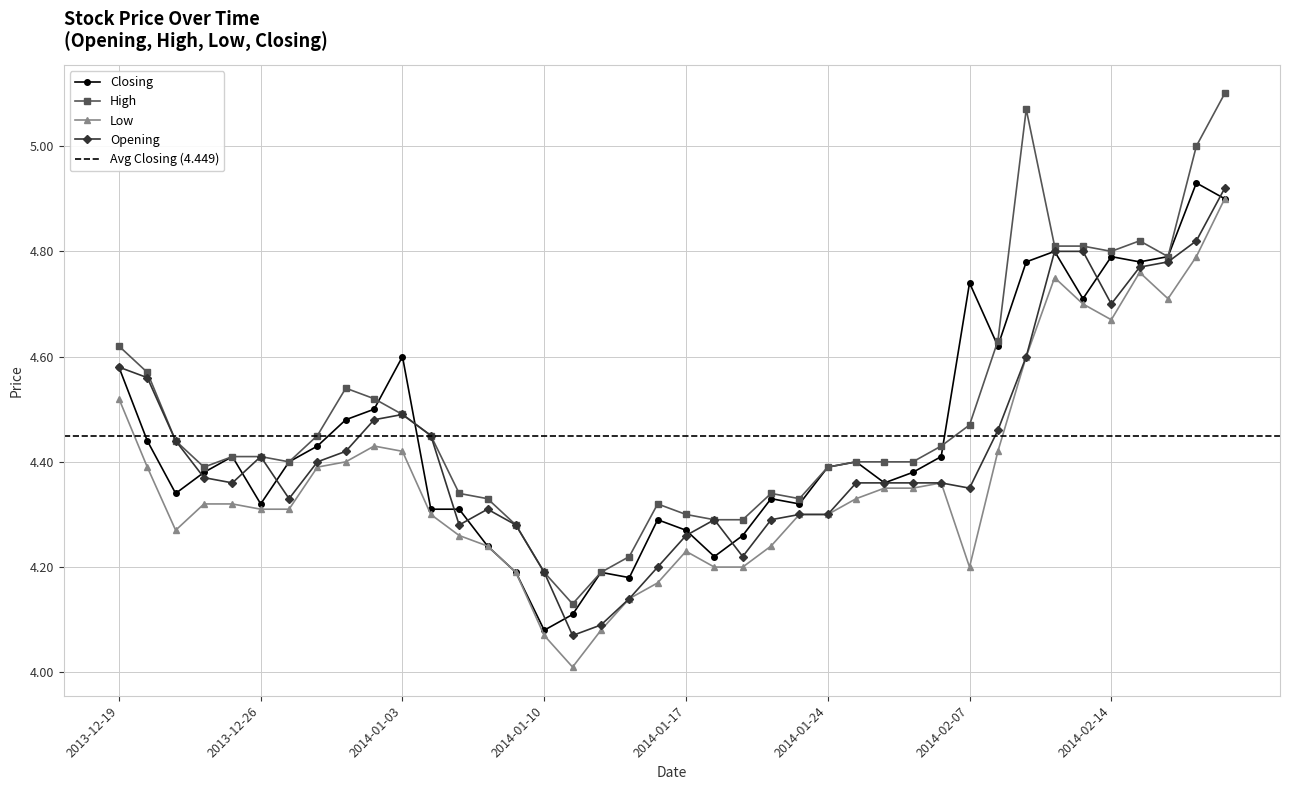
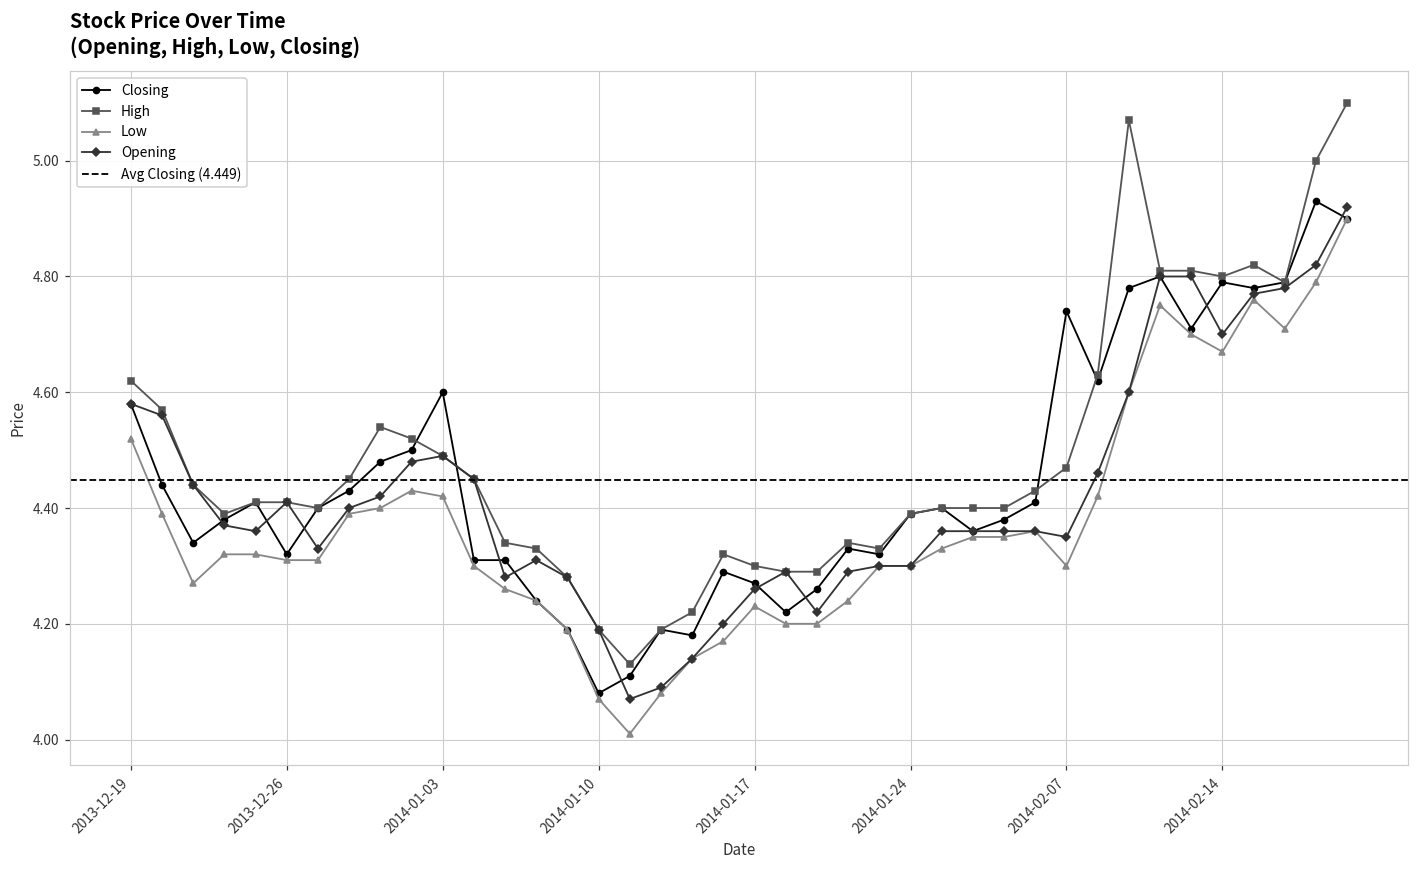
  {
    "Closing": {
      "2013-12-26": 4.32,
      "2014-01-03": 4.6,
      "2014-01-10": 4.08,
      "2014-01-17": 4.27,
      "2014-02-07": 4.74,
      "2014-02-14": 4.79
    },
    "Low": {
      "2013-12-19": 4.52,
      "2013-12-26": 4.31,
      "2014-01-03": 4.42,
      "2014-01-10": 4.07,
      "2014-01-17": 4.23,
-     "2014-02-07": 4.2,
+     "2014-02-07": 4.3,
      "2014-02-14": 4.67
    }
  }
